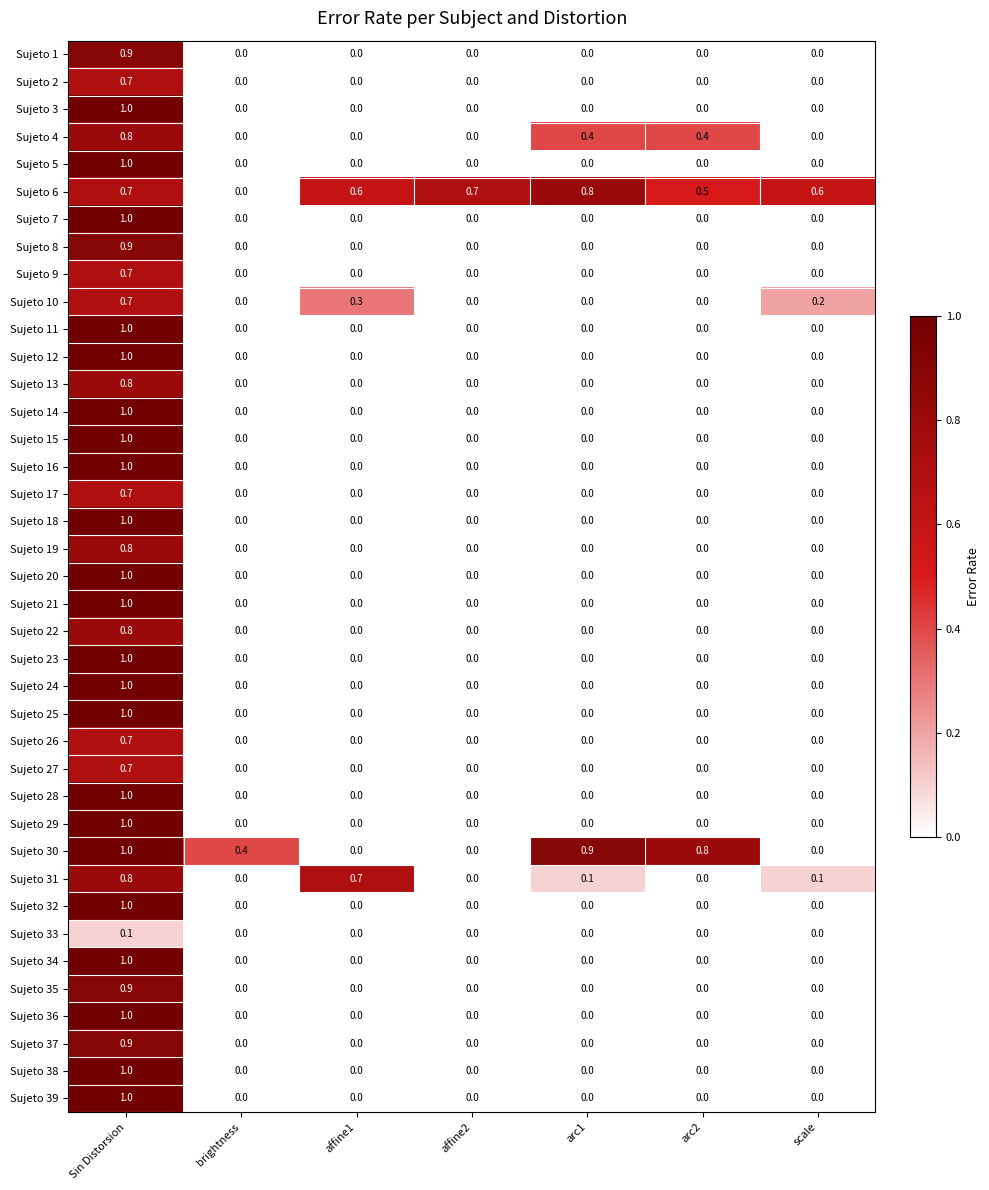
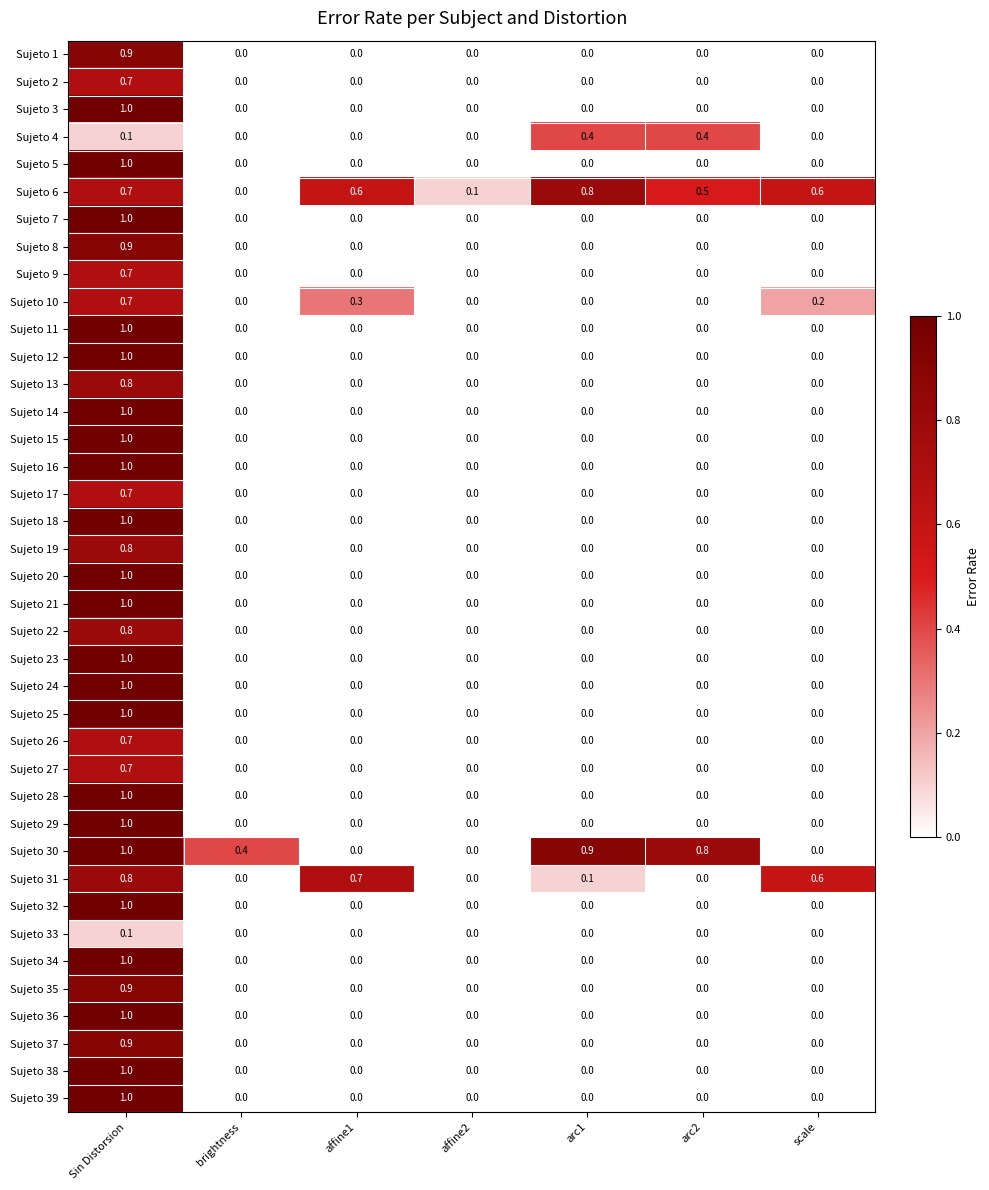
  {
    "Sujeto 4": {
-     "Sin Distorsion": 0.8,
+     "Sin Distorsion": 0.1,
      "brightness": 0.0,
      "affine1": 0.0,
      "affine2": 0.0,
      "arc1": 0.4,
      "arc2": 0.4,
      "scale": 0.0
    },
    "Sujeto 6": {
      "Sin Distorsion": 0.7,
      "brightness": 0.0,
      "affine1": 0.6,
-     "affine2": 0.7,
+     "affine2": 0.1,
      "arc1": 0.8,
      "arc2": 0.5,
      "scale": 0.6
    },
    "Sujeto 31": {
      "Sin Distorsion": 0.8,
      "brightness": 0.0,
      "affine1": 0.7,
      "affine2": 0.0,
      "arc1": 0.1,
      "arc2": 0.0,
-     "scale": 0.1
+     "scale": 0.6
    }
  }
